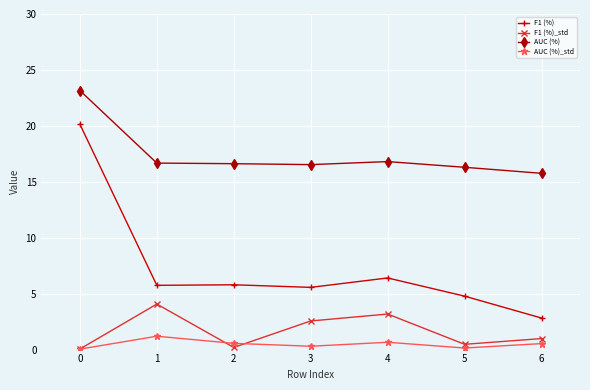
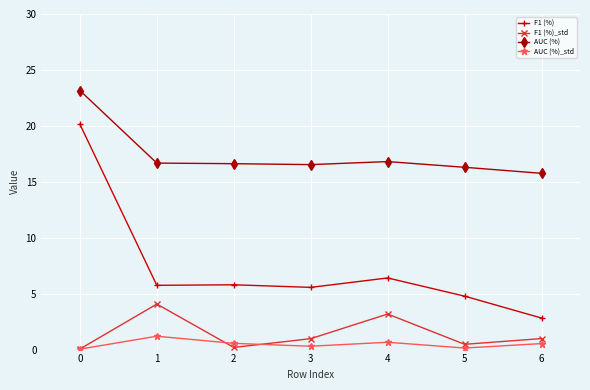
  {
    "F1 (%)_std": {
      "1": 4.1,
      "2": 0.2,
-     "3": 2.6,
+     "3": 1.0,
      "4": 3.2,
      "5": 0.5,
      "6": 1.0
    },
    "AUC (%)_std": {
      "1": 1.2,
      "2": 0.6,
      "3": 0.3,
      "4": 0.7,
      "5": 0.1,
      "6": 0.5
    }
  }
